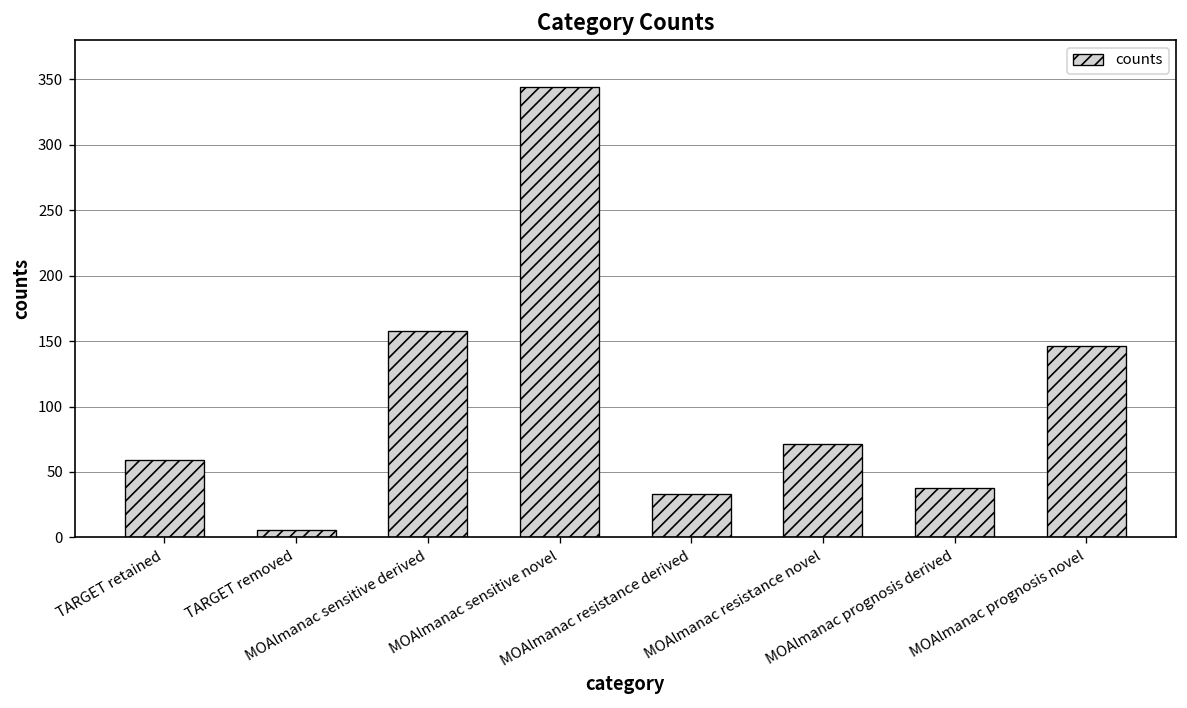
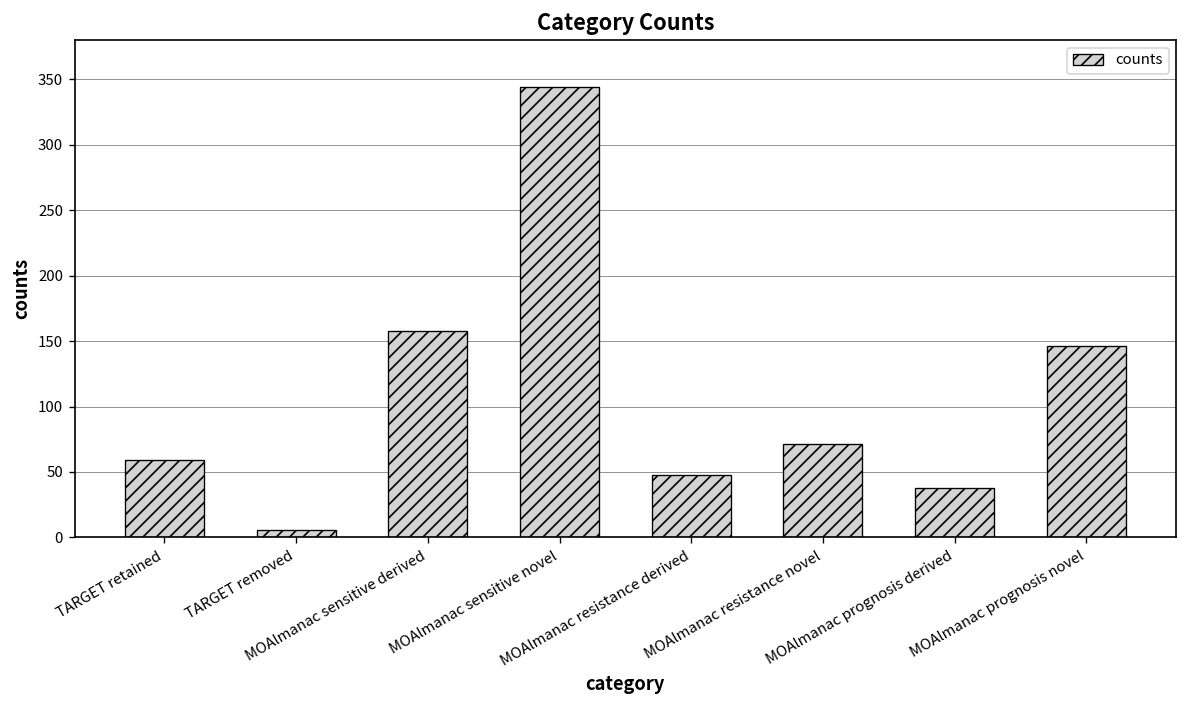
  {
    "TARGET retained": 59,
    "TARGET removed": 6,
    "MOAlmanac sensitive derived": 158,
    "MOAlmanac sensitive novel": 344,
-   "MOAlmanac resistance derived": 33,
+   "MOAlmanac resistance derived": 48,
    "MOAlmanac resistance novel": 71,
    "MOAlmanac prognosis derived": 38,
    "MOAlmanac prognosis novel": 146
  }
